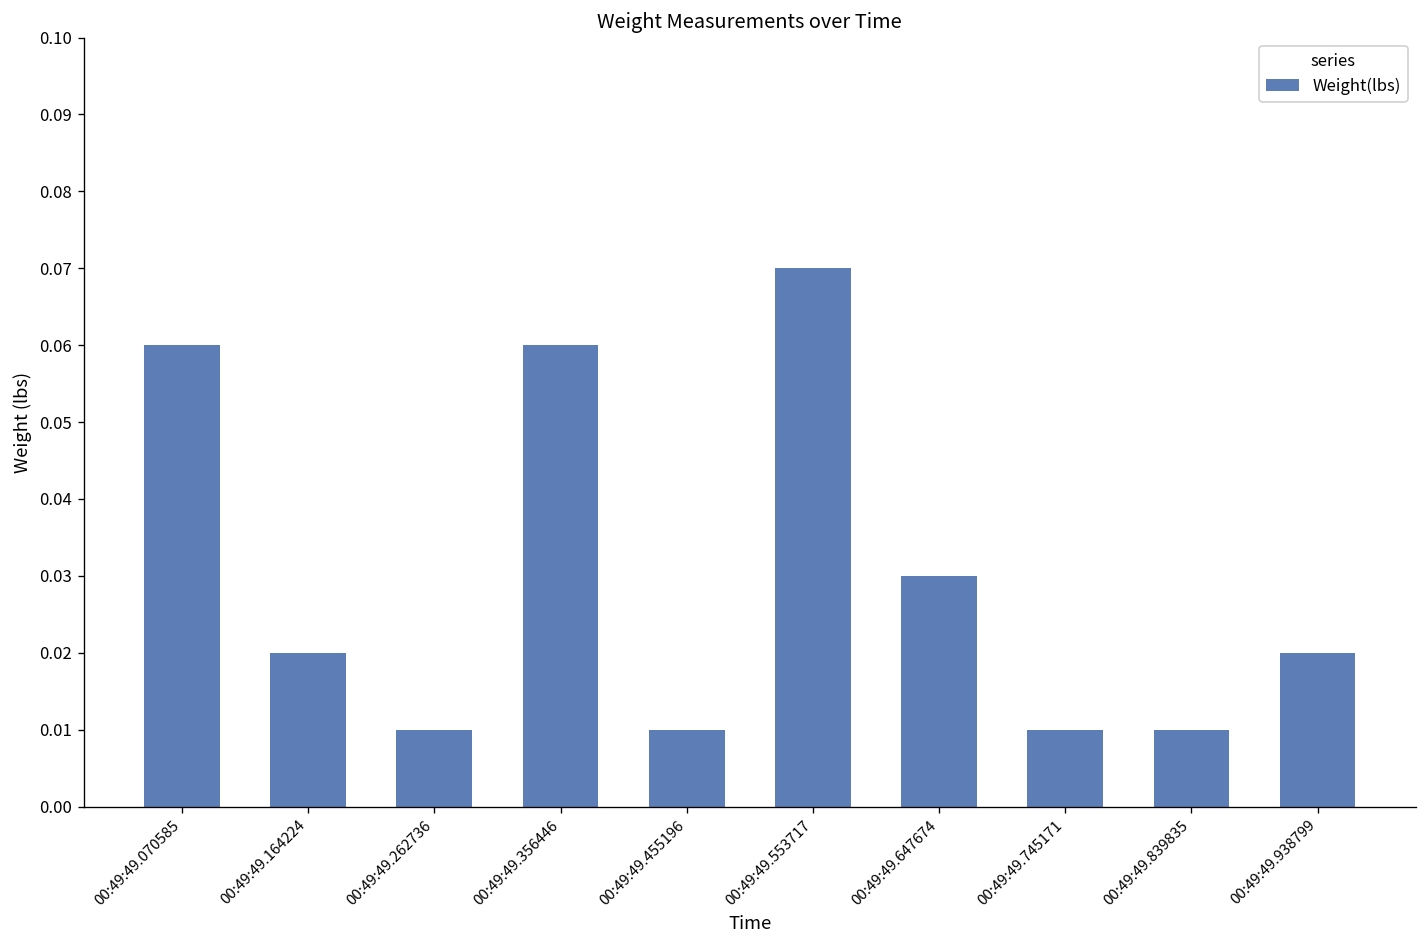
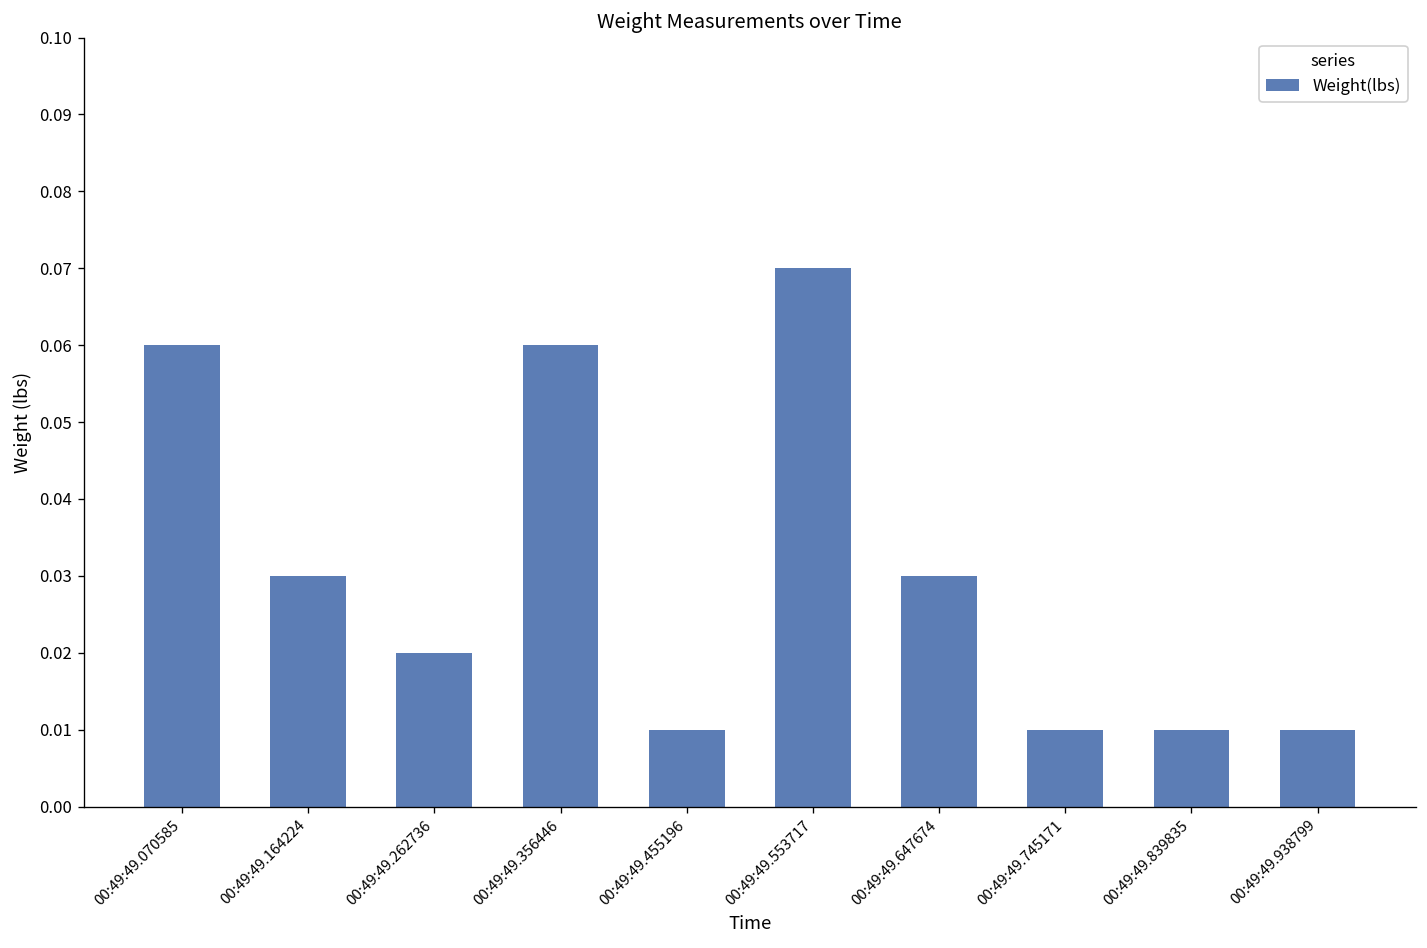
  {
    "00:49:49.070585": 0.06,
-   "00:49:49.164224": 0.02,
-   "00:49:49.262736": 0.01,
+   "00:49:49.164224": 0.03,
+   "00:49:49.262736": 0.02,
    "00:49:49.356446": 0.06,
    "00:49:49.455196": 0.01,
    "00:49:49.553717": 0.07,
    "00:49:49.647674": 0.03,
    "00:49:49.745171": 0.01,
    "00:49:49.839835": 0.01,
-   "00:49:49.938799": 0.02
+   "00:49:49.938799": 0.01
  }
